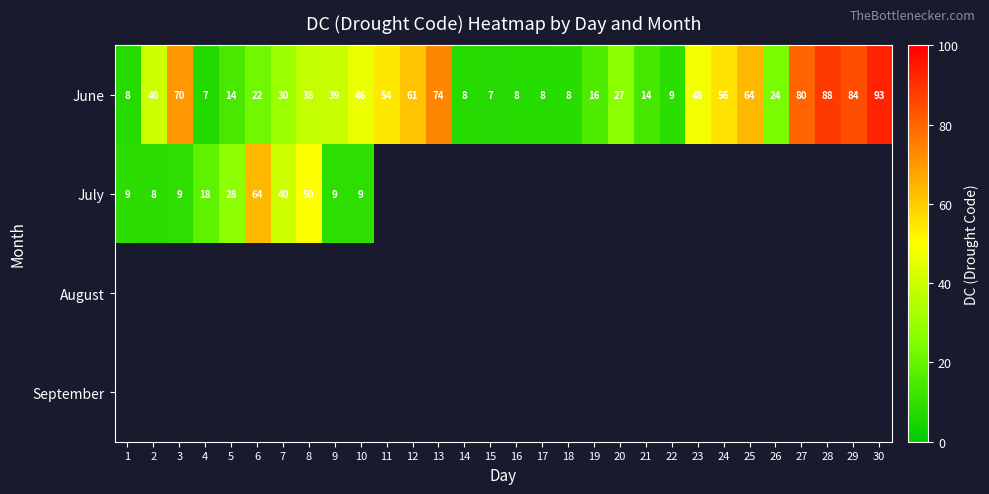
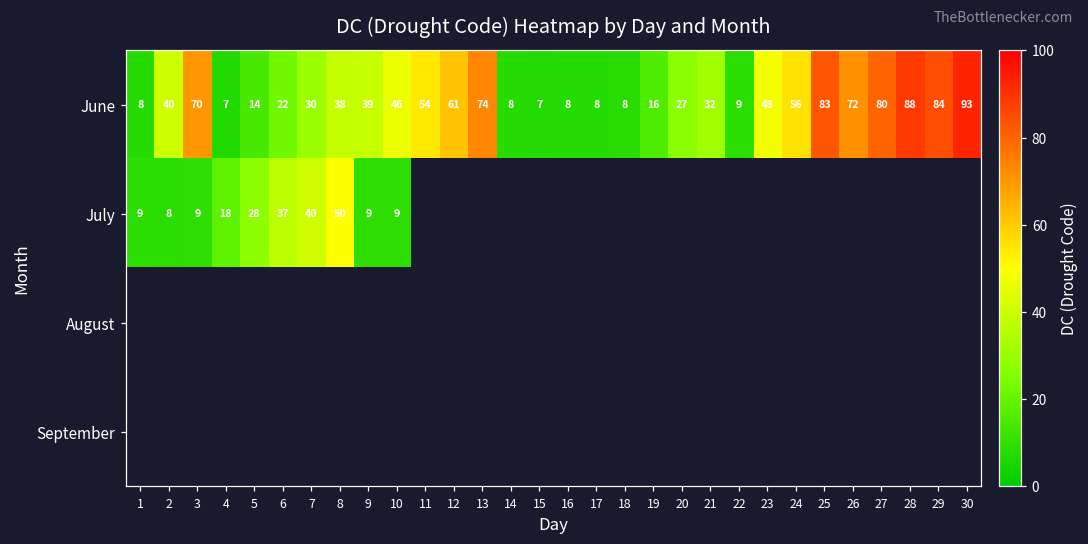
  {
    "June": {
      "1": 8,
      "2": 40,
      "3": 70,
      "4": 7,
      "5": 14,
      "6": 22,
      "7": 30,
      "8": 38,
      "9": 39,
      "10": 46,
      "11": 54,
      "12": 61,
      "13": 74,
      "14": 8,
      "15": 7,
      "16": 8,
      "17": 8,
      "18": 8,
      "19": 16,
      "20": 27,
-     "21": 14,
+     "21": 32,
      "22": 9,
      "23": 48,
      "24": 56,
-     "25": 64,
-     "26": 24,
+     "25": 83,
+     "26": 72,
      "27": 80,
      "28": 88,
      "29": 84,
      "30": 93
    },
    "July": {
      "1": 9,
      "2": 8,
      "3": 9,
      "4": 18,
      "5": 28,
-     "6": 64,
+     "6": 37,
      "7": 40,
      "8": 50,
      "9": 9,
      "10": 9
    }
  }
